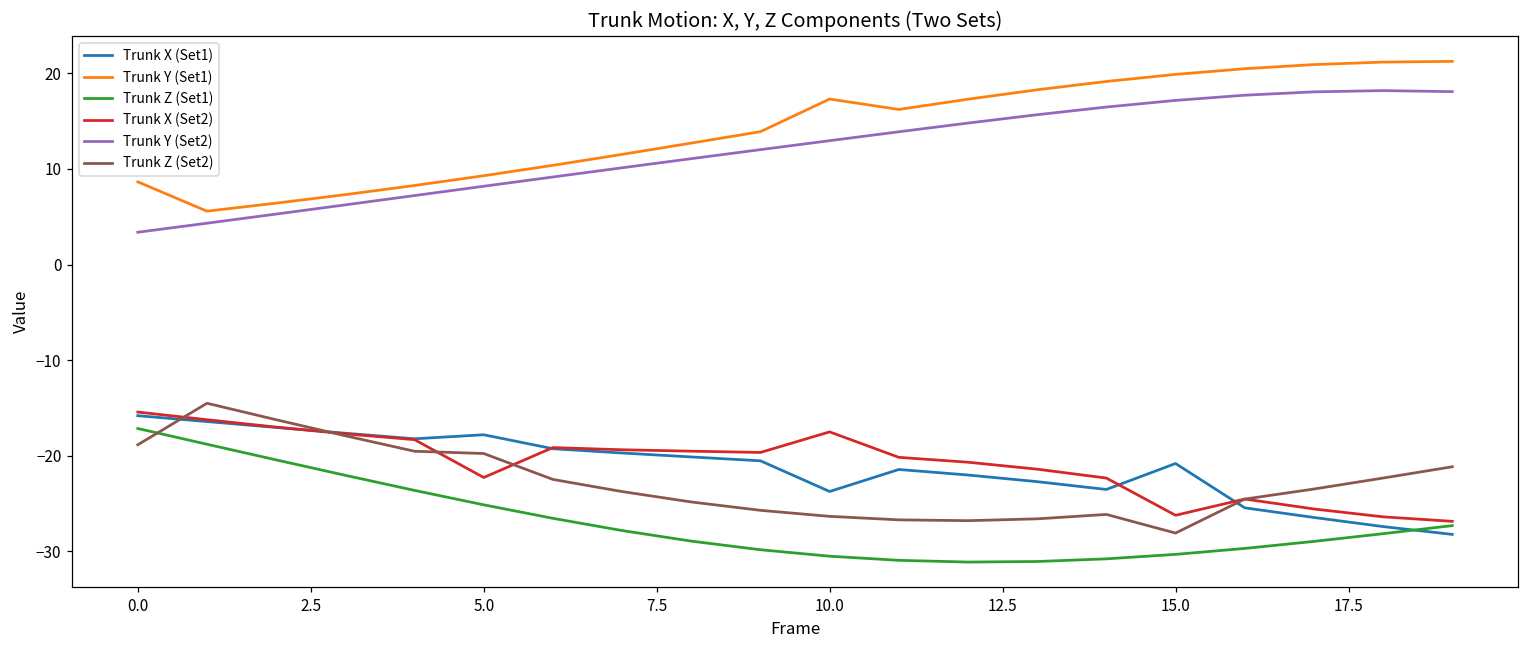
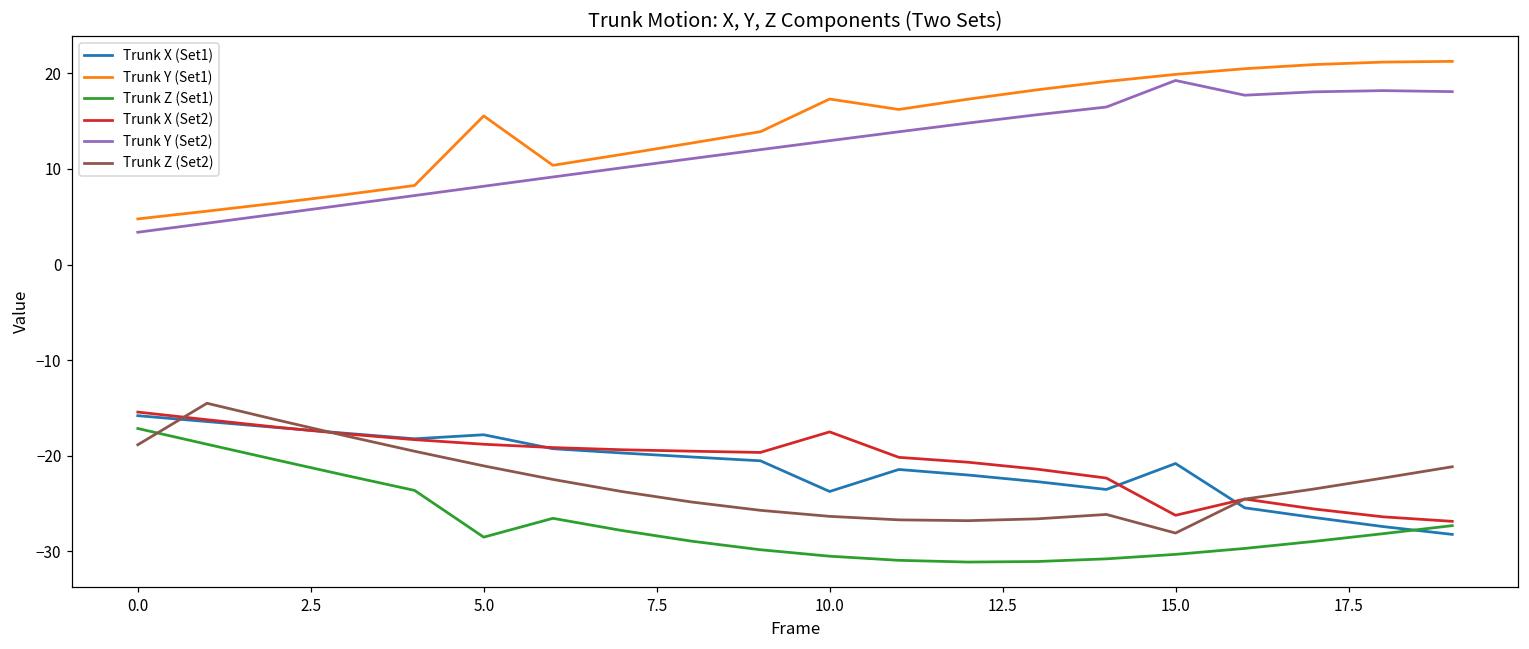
  {
    "Trunk X (Set1)": {
      "0.0": -16,
      "5.0": -18,
      "10.0": -24,
      "15.0": -21
    },
    "Trunk Y (Set1)": {
-     "0.0": 9,
-     "5.0": 9,
+     "0.0": 5,
+     "5.0": 16,
      "10.0": 17,
      "15.0": 20
    },
    "Trunk Z (Set1)": {
      "0.0": -17,
-     "5.0": -25,
+     "5.0": -29,
      "10.0": -30,
      "15.0": -30
    },
    "Trunk X (Set2)": {
      "0.0": -15,
-     "5.0": -22,
+     "5.0": -19,
      "10.0": -17,
      "15.0": -26
    },
    "Trunk Y (Set2)": {
      "0.0": 3,
      "5.0": 8,
      "10.0": 13,
-     "15.0": 17
+     "15.0": 19
    },
    "Trunk Z (Set2)": {
      "0.0": -19,
-     "5.0": -20,
+     "5.0": -21,
      "10.0": -26,
      "15.0": -28
    }
  }
